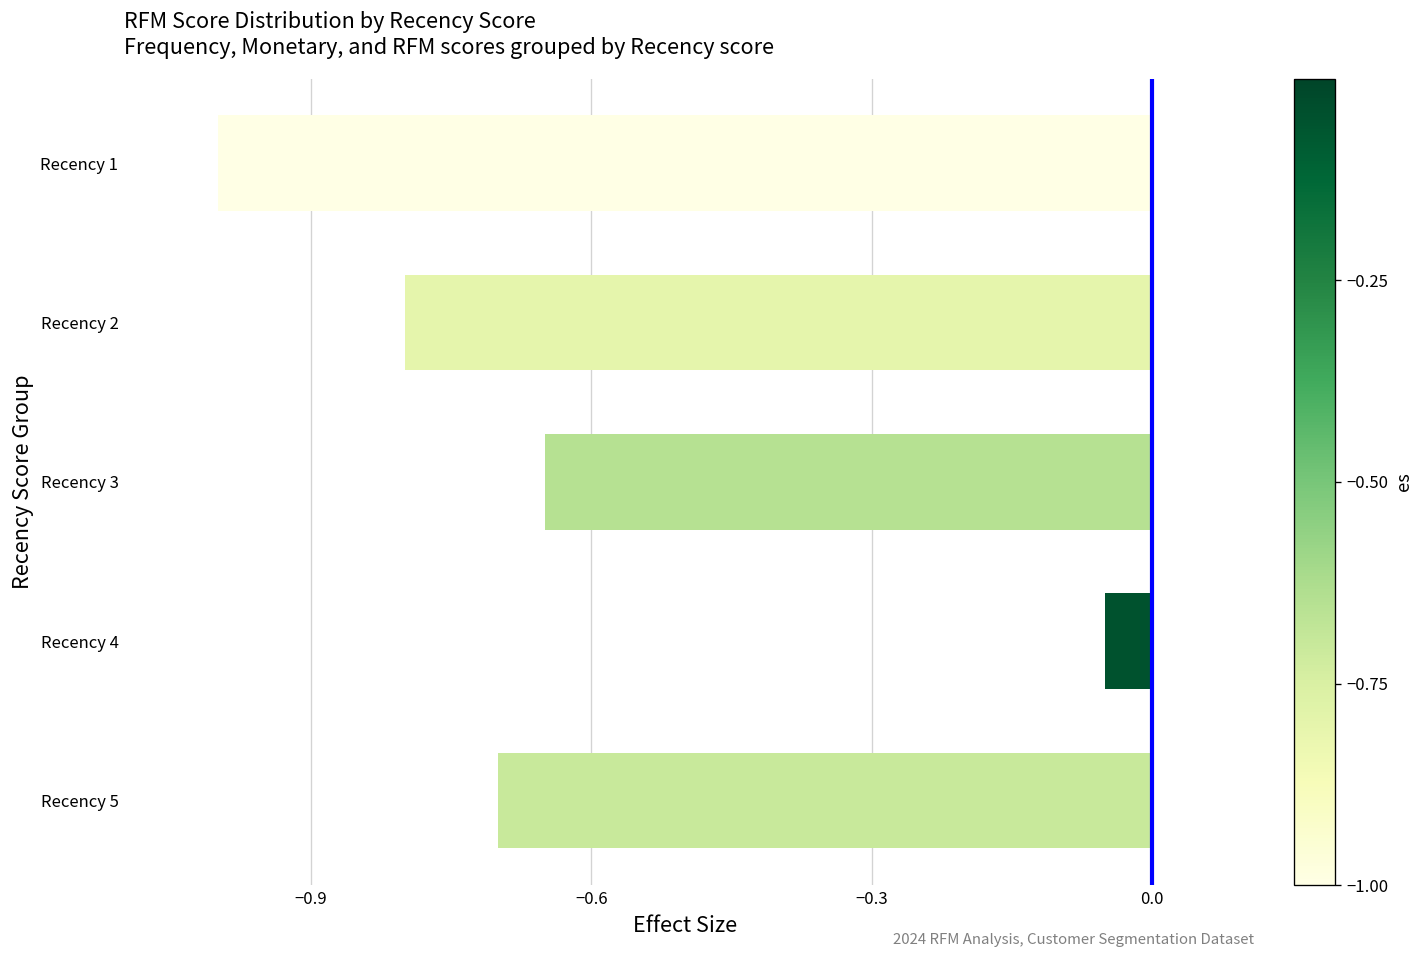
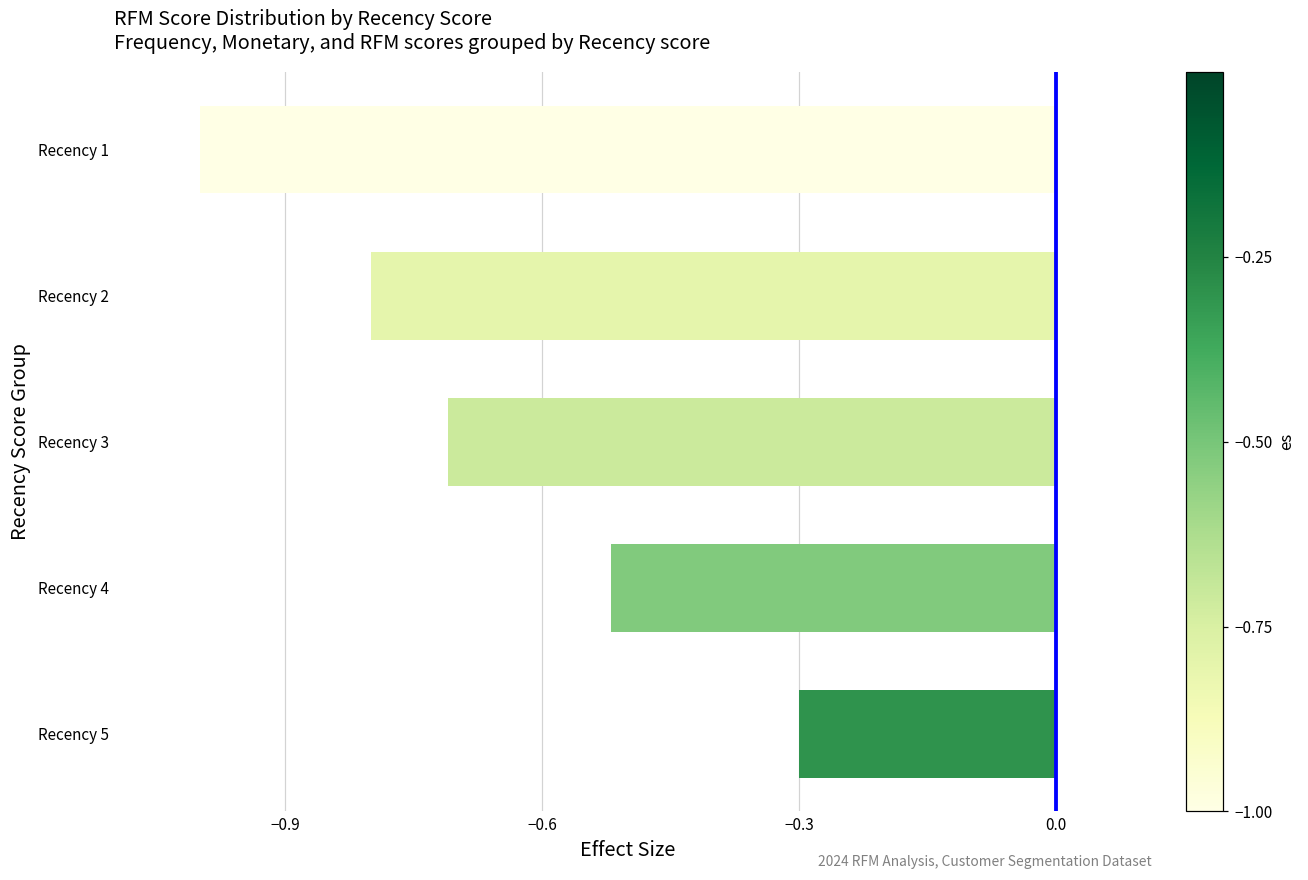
  {
    "Recency 1": -1.00,
    "Recency 2": -0.80,
-   "Recency 3": -0.65,
-   "Recency 4": -0.05,
-   "Recency 5": -0.7
+   "Recency 3": -0.71,
+   "Recency 4": -0.52,
+   "Recency 5": -0.3
  }
